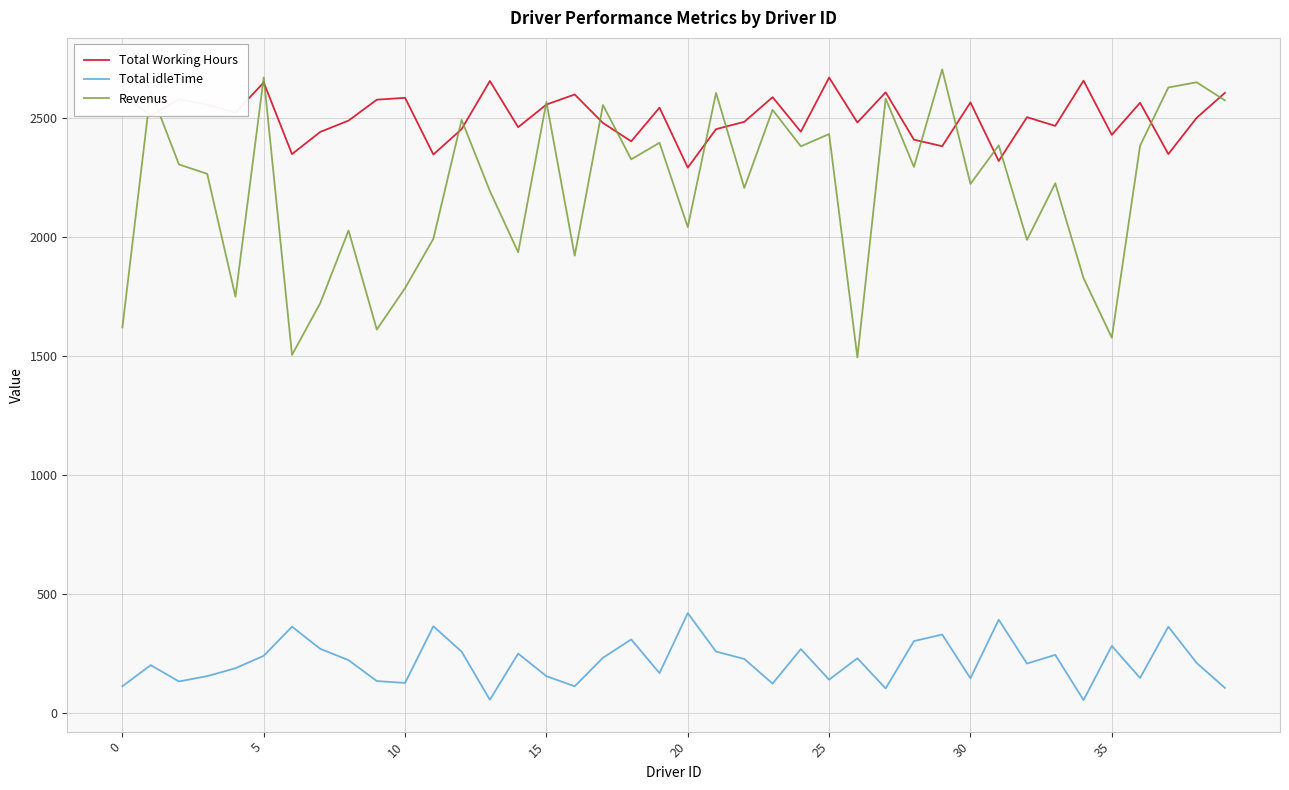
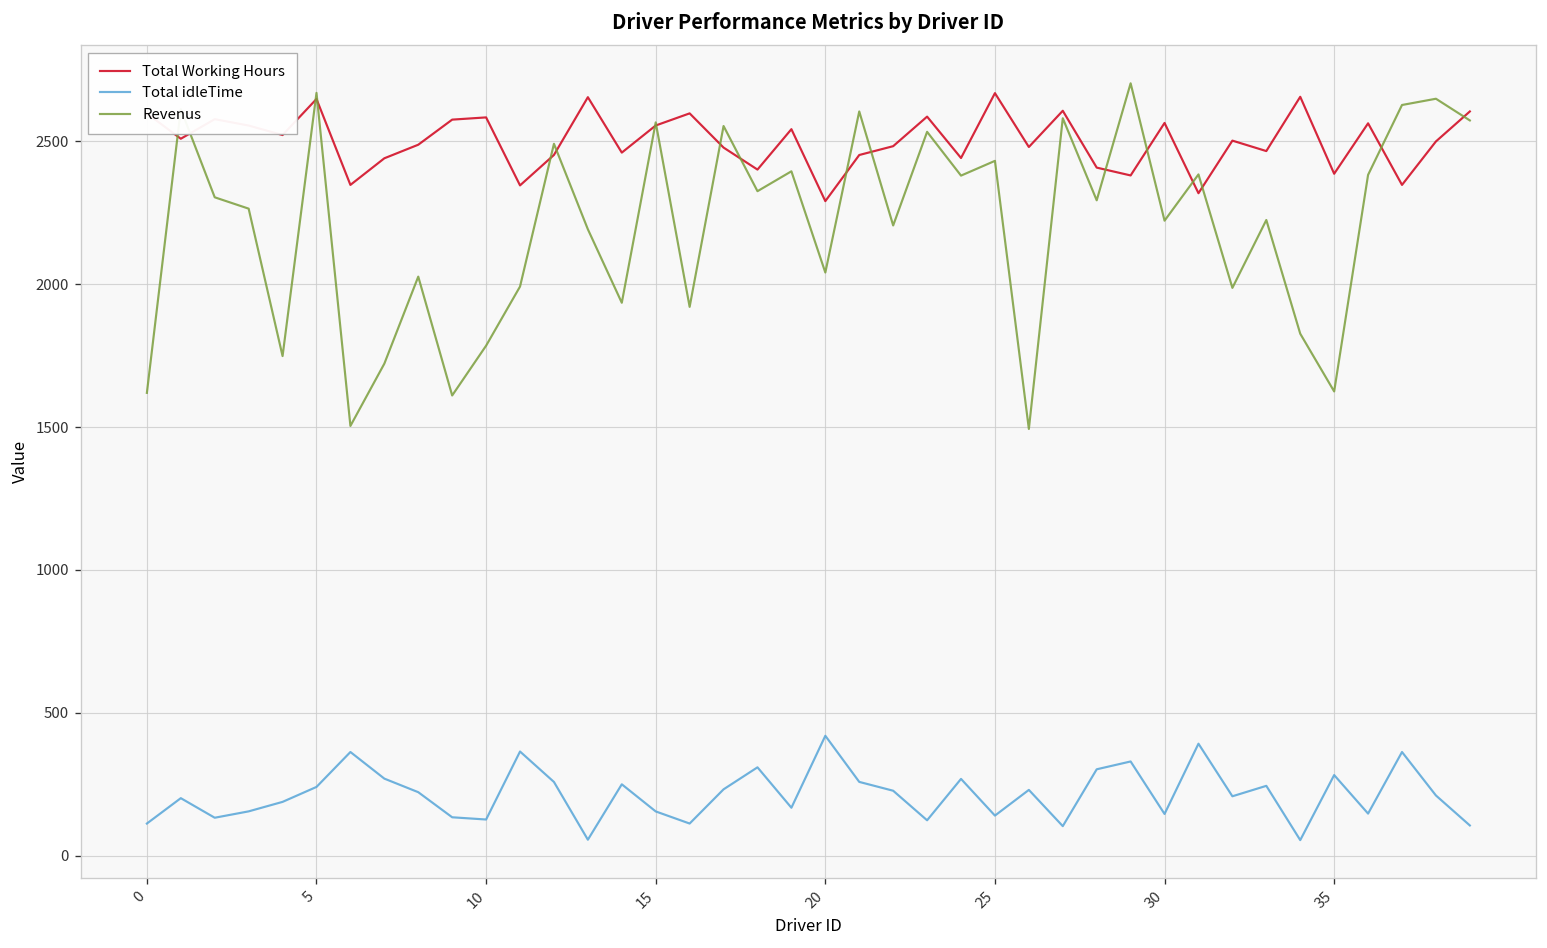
  {
    "Total Working Hours": {
      "5": 2650,
      "10": 2580,
      "15": 2560,
      "20": 2290,
      "25": 2670,
      "30": 2560,
-     "35": 2430
+     "35": 2390
    },
    "Total idleTime": {
      "0": 110,
      "5": 240,
      "10": 130,
      "15": 150,
      "20": 420,
      "25": 140,
      "30": 150,
      "35": 280
    },
    "Revenus": {
      "0": 1620,
      "5": 2670,
      "10": 1780,
      "15": 2570,
      "20": 2040,
      "25": 2430,
      "30": 2220,
-     "35": 1580
+     "35": 1620
    }
  }
